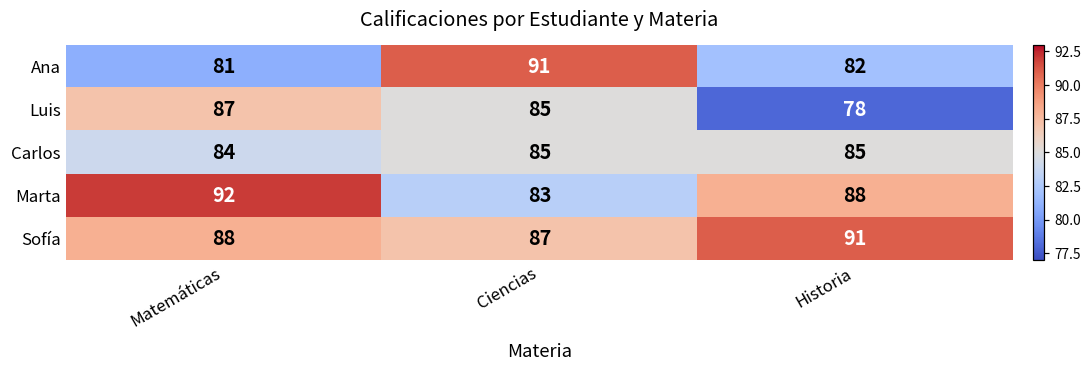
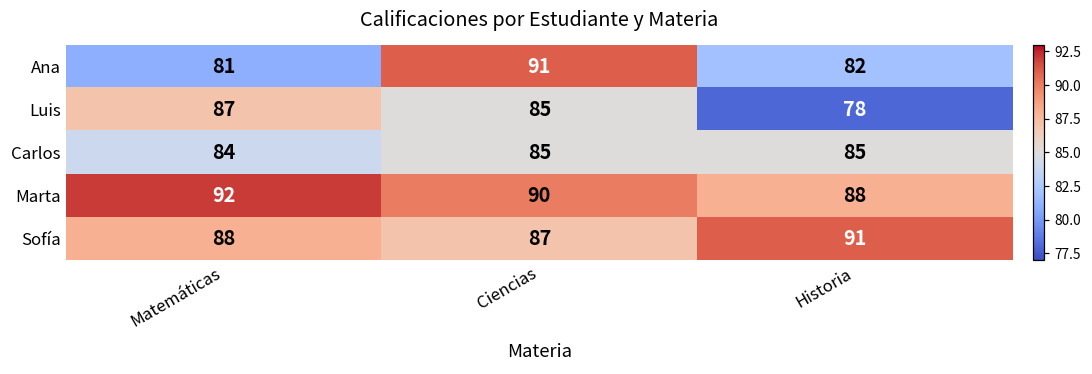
  {
    "Ana": {
      "Matemáticas": 81,
      "Ciencias": 91,
      "Historia": 82
    },
    "Luis": {
      "Matemáticas": 87,
      "Ciencias": 85,
      "Historia": 78
    },
    "Carlos": {
      "Matemáticas": 84,
      "Ciencias": 85,
      "Historia": 85
    },
    "Marta": {
      "Matemáticas": 92,
-     "Ciencias": 83,
+     "Ciencias": 90,
      "Historia": 88
    },
    "Sofía": {
      "Matemáticas": 88,
      "Ciencias": 87,
      "Historia": 91
    }
  }
